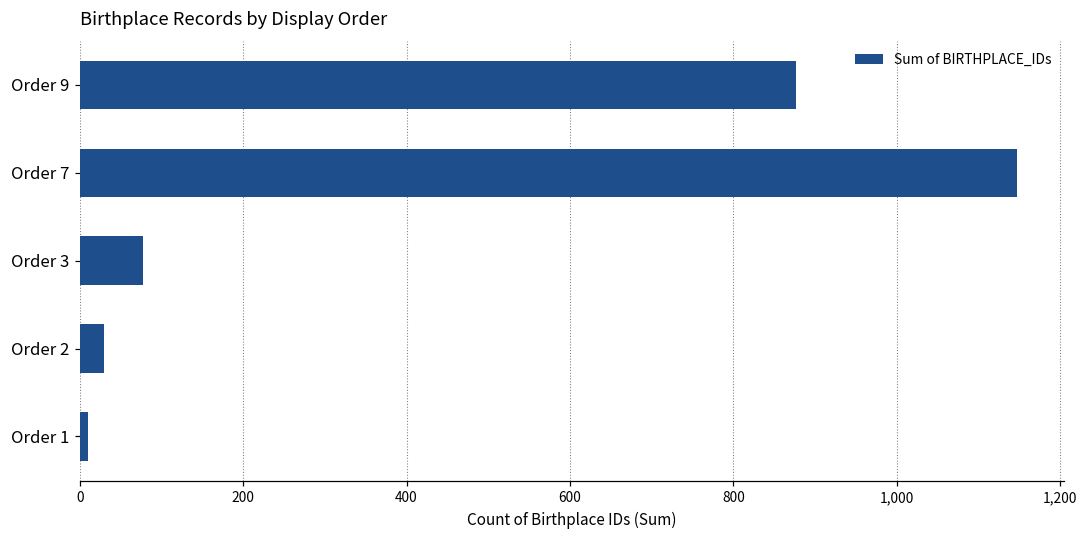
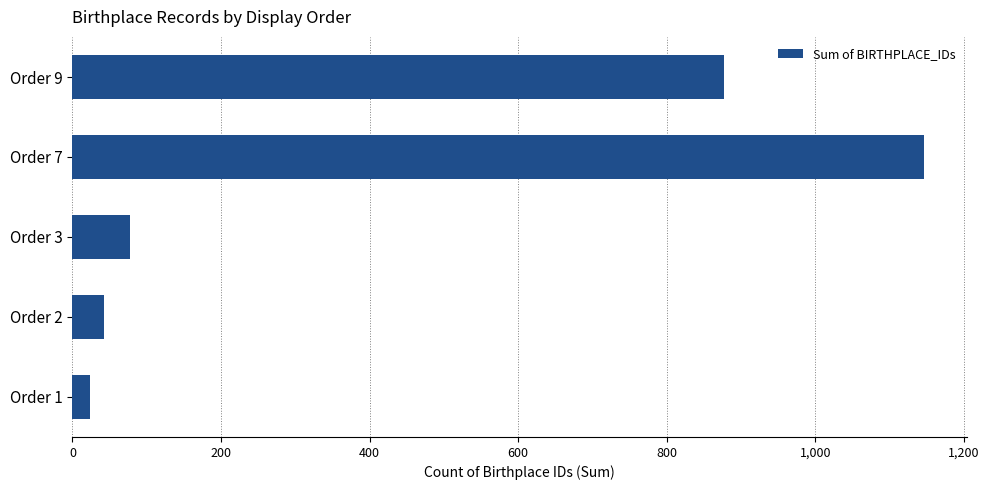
  {
    "Order 9": "880",
    "Order 7": "1,150",
    "Order 3": "80",
-   "Order 2": "30",
-   "Order 1": "10"
+   "Order 2": "40",
+   "Order 1": "20"
  }
